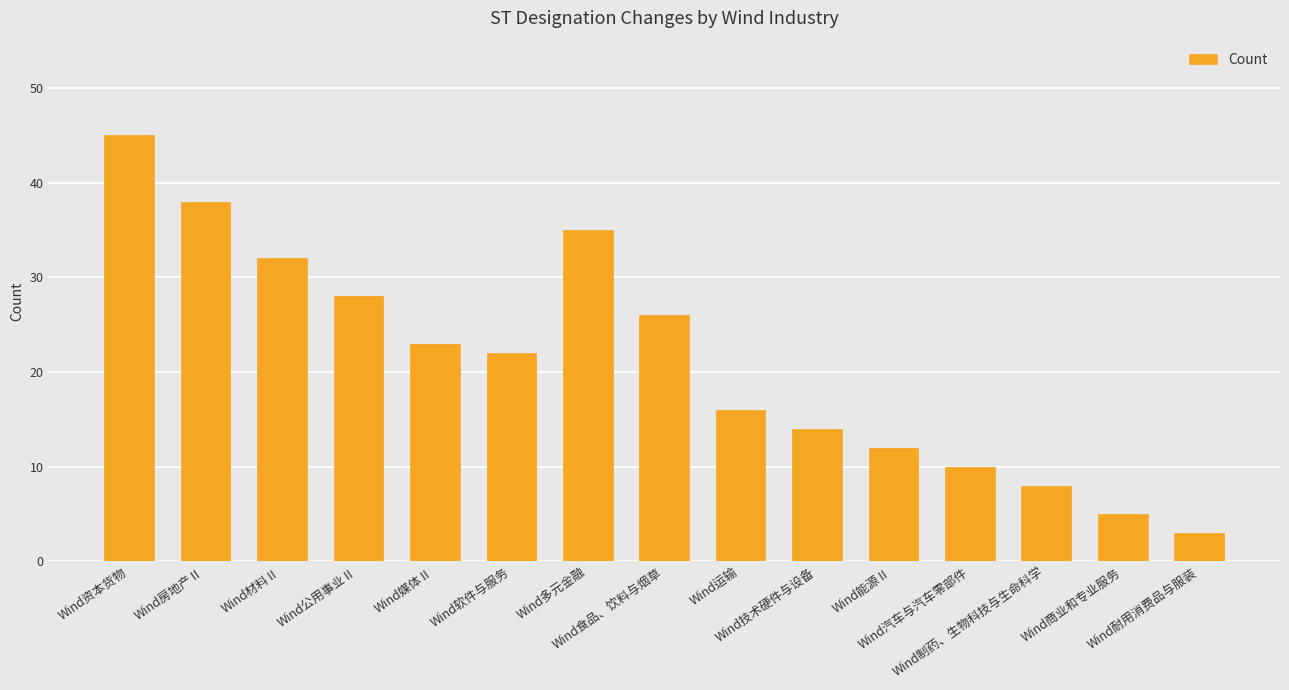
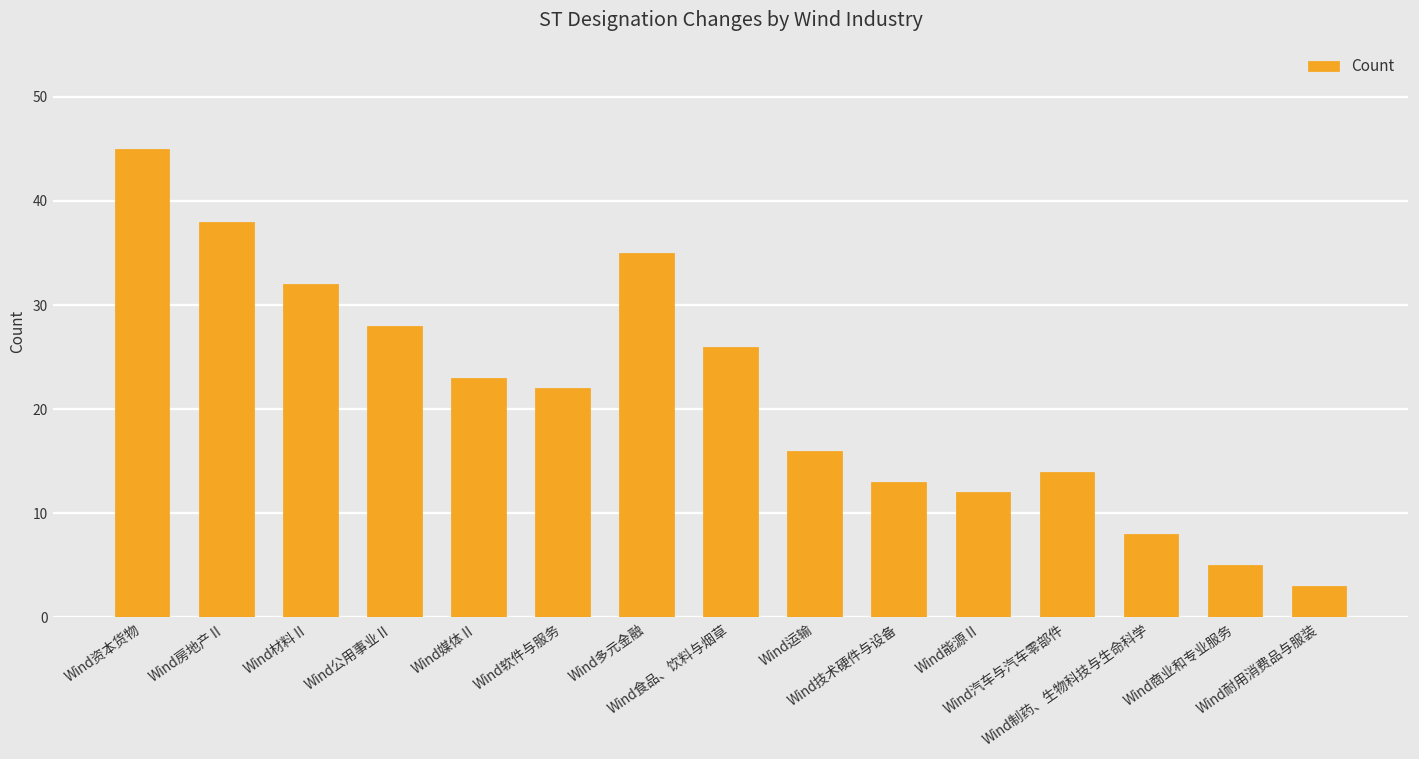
  {
    "Wind资本货物": 45,
    "Wind房地产Ⅱ": 38,
    "Wind材料Ⅱ": 32,
    "Wind公用事业Ⅱ": 28,
    "Wind媒体Ⅱ": 23,
    "Wind软件与服务": 22,
    "Wind多元金融": 35,
    "Wind食品、饮料与烟草": 26,
    "Wind运输": 16,
-   "Wind技术硬件与设备": 14,
+   "Wind技术硬件与设备": 13,
    "Wind能源Ⅱ": 12,
-   "Wind汽车与汽车零部件": 10,
+   "Wind汽车与汽车零部件": 14,
    "Wind制药、生物科技与生命科学": 8,
    "Wind商业和专业服务": 5,
    "Wind耐用消费品与服装": 3
  }
